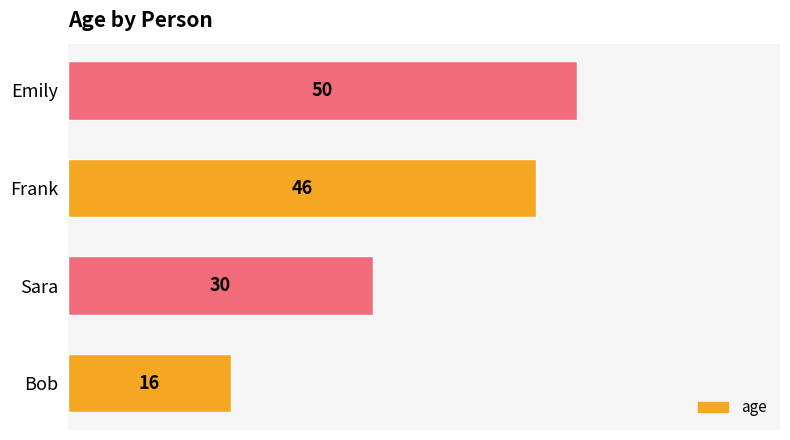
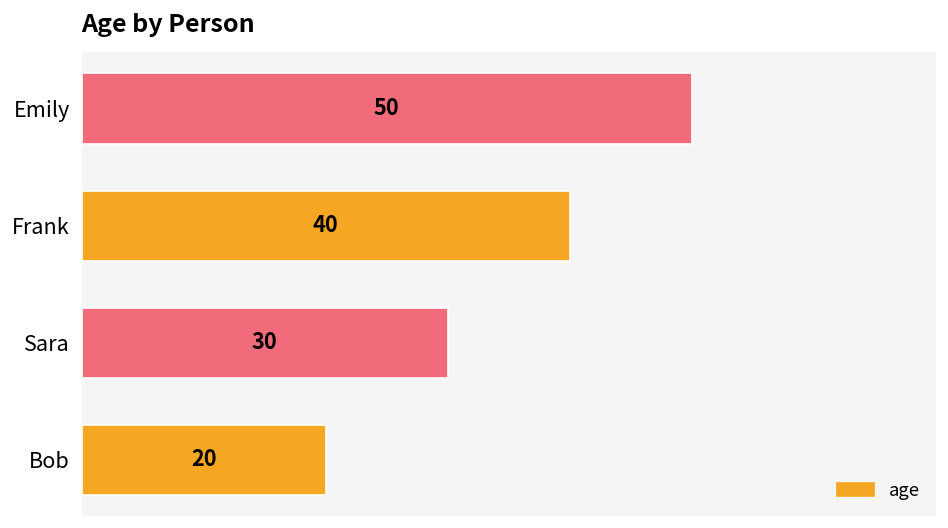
  {
    "Emily": 50,
-   "Frank": 46,
+   "Frank": 40,
    "Sara": 30,
-   "Bob": 16
+   "Bob": 20
  }
